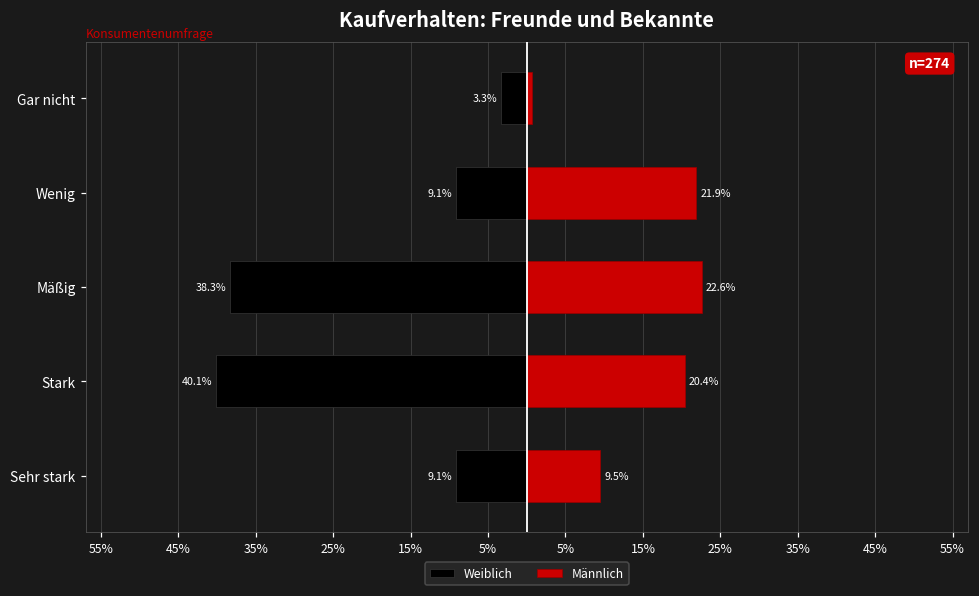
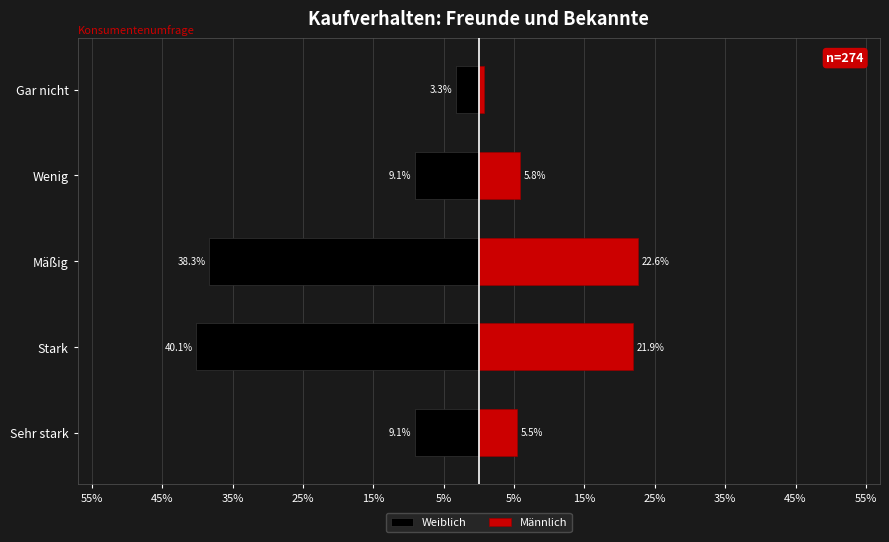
  {
    "Männlich": {
-     "Wenig": "21.9%",
+     "Wenig": "5.8%",
      "Mäßig": "22.6%",
-     "Stark": "20.4%",
-     "Sehr stark": "9.5%"
+     "Stark": "21.9%",
+     "Sehr stark": "5.5%"
    }
  }
